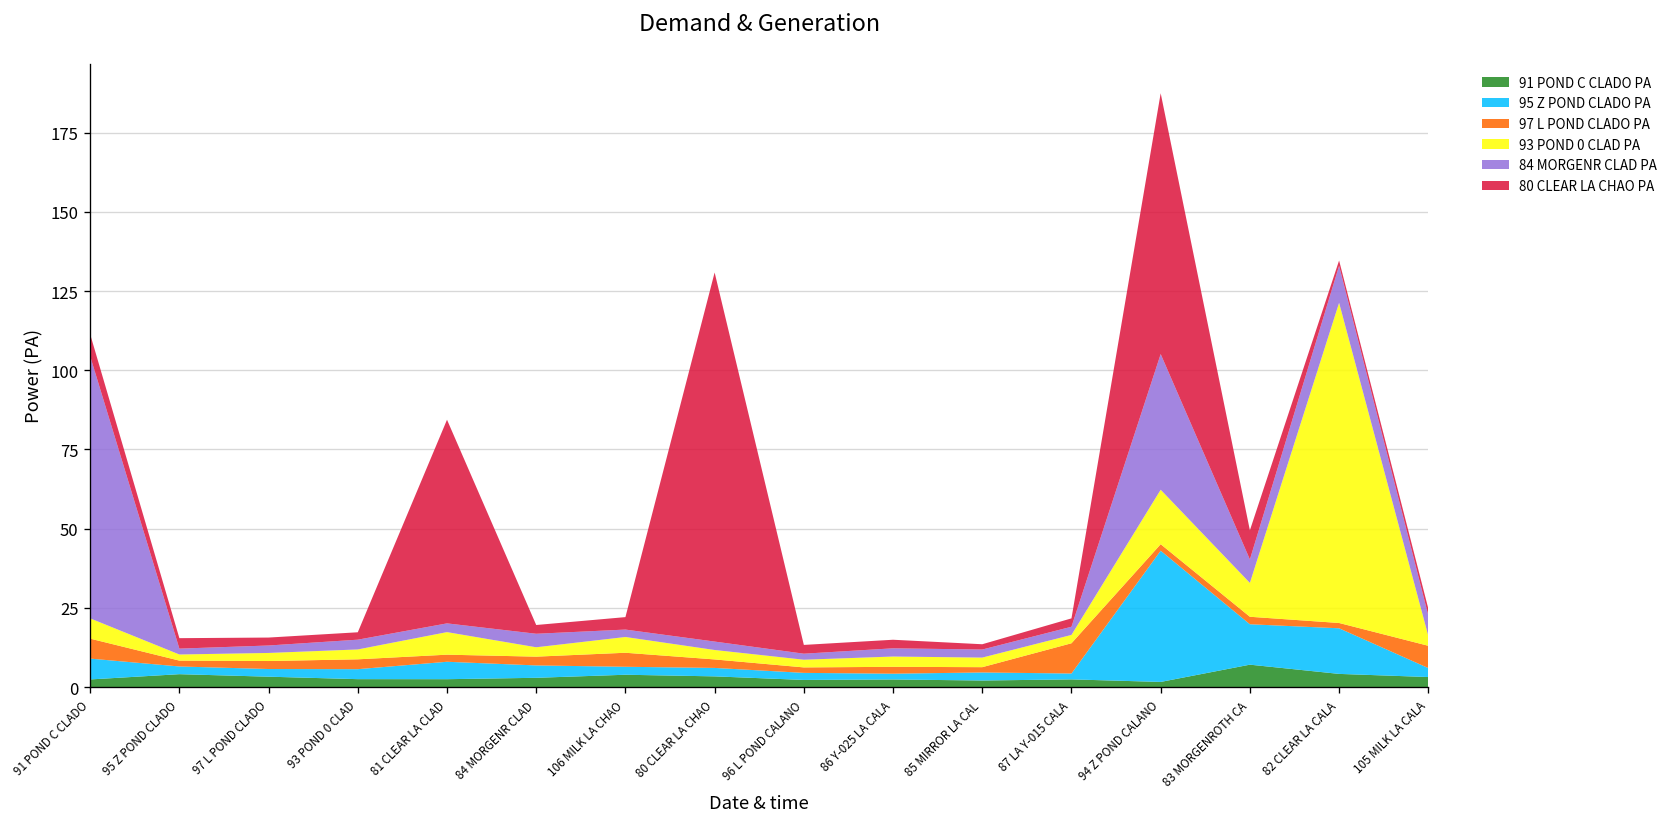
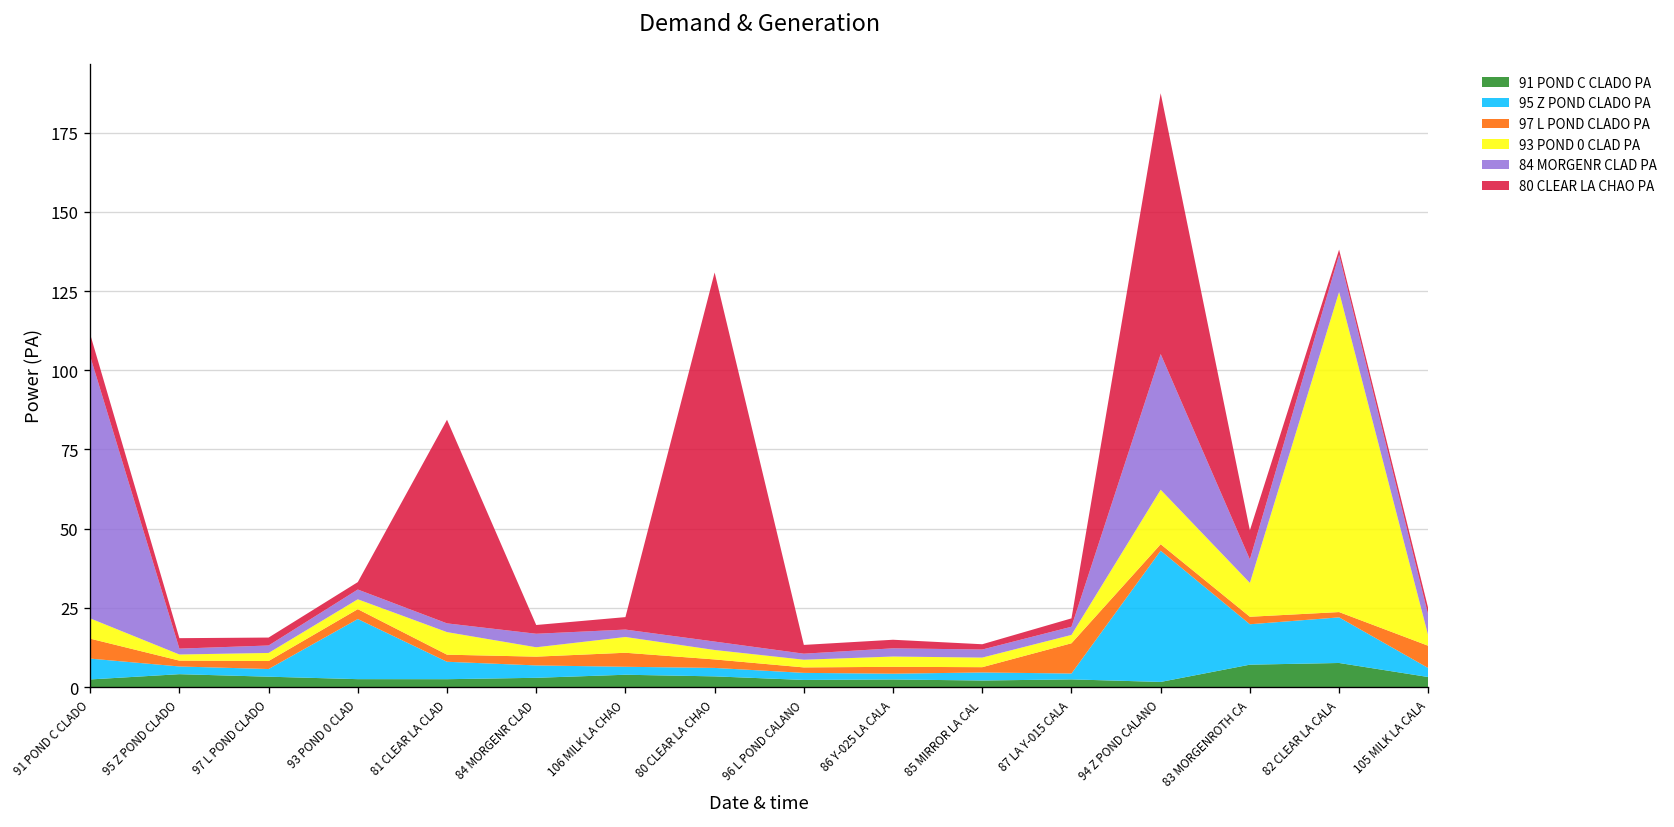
  {
    "91 POND C CLADO PA": {
      "91 POND C CLADO": 2,
      "95 Z POND CLADO": 4,
      "97 L POND CLADO": 3,
      "93 POND 0 CLAD": 3,
      "81 CLEAR LA CLAD": 3,
      "84 MORGENR CLAD": 3,
      "106 MILK LA CHAO": 4,
      "80 CLEAR LA CHAO": 3,
      "96 L POND CALANO": 2,
      "86 Y-025 LA CALA": 2,
      "85 MIRROR LA CAL": 2,
      "87 LA Y-015 CALA": 2,
      "94 Z POND CALANO": 2,
      "83 MORGENROTH CA": 7,
-     "82 CLEAR LA CALA": 4,
+     "82 CLEAR LA CALA": 8,
      "105 MILK LA CALA": 3
    },
    "95 Z POND CLADO PA": {
      "91 POND C CLADO": 7,
      "95 Z POND CLADO": 2,
      "97 L POND CLADO": 2,
-     "93 POND 0 CLAD": 3,
+     "93 POND 0 CLAD": 19,
      "81 CLEAR LA CLAD": 6,
      "84 MORGENR CLAD": 4,
      "106 MILK LA CHAO": 3,
      "80 CLEAR LA CHAO": 3,
      "96 L POND CALANO": 2,
      "86 Y-025 LA CALA": 2,
      "85 MIRROR LA CAL": 3,
      "87 LA Y-015 CALA": 2,
      "94 Z POND CALANO": 41,
      "83 MORGENROTH CA": 13,
      "82 CLEAR LA CALA": 14,
      "105 MILK LA CALA": 3
    },
    "97 L POND CLADO PA": {
      "91 POND C CLADO": 6,
      "95 Z POND CLADO": 2,
      "97 L POND CLADO": 3,
      "93 POND 0 CLAD": 3,
      "81 CLEAR LA CLAD": 2,
      "84 MORGENR CLAD": 3,
      "106 MILK LA CHAO": 4,
      "80 CLEAR LA CHAO": 3,
      "96 L POND CALANO": 2,
      "86 Y-025 LA CALA": 2,
      "85 MIRROR LA CAL": 2,
      "87 LA Y-015 CALA": 10,
      "94 Z POND CALANO": 2,
      "83 MORGENROTH CA": 2,
      "82 CLEAR LA CALA": 2,
      "105 MILK LA CALA": 7
    },
    "93 POND 0 CLAD PA": {
      "91 POND C CLADO": 6,
      "95 Z POND CLADO": 2,
      "97 L POND CLADO": 3,
      "93 POND 0 CLAD": 3,
      "81 CLEAR LA CLAD": 7,
      "84 MORGENR CLAD": 3,
      "106 MILK LA CHAO": 5,
      "80 CLEAR LA CHAO": 3,
      "96 L POND CALANO": 2,
      "86 Y-025 LA CALA": 3,
      "85 MIRROR LA CAL": 3,
      "87 LA Y-015 CALA": 3,
      "94 Z POND CALANO": 17,
      "83 MORGENROTH CA": 11,
      "82 CLEAR LA CALA": 101,
      "105 MILK LA CALA": 3
    },
    "84 MORGENR CLAD PA": {
      "91 POND C CLADO": 83,
      "95 Z POND CLADO": 2,
      "97 L POND CLADO": 2,
      "93 POND 0 CLAD": 3,
      "81 CLEAR LA CLAD": 3,
      "84 MORGENR CLAD": 4,
      "106 MILK LA CHAO": 2,
      "80 CLEAR LA CHAO": 3,
      "96 L POND CALANO": 2,
      "86 Y-025 LA CALA": 3,
      "85 MIRROR LA CAL": 3,
      "87 LA Y-015 CALA": 3,
      "94 Z POND CALANO": 43,
      "83 MORGENROTH CA": 7,
      "82 CLEAR LA CALA": 12,
      "105 MILK LA CALA": 6
    },
    "80 CLEAR LA CHAO PA": {
      "91 POND C CLADO": 7,
      "95 Z POND CLADO": 3,
      "97 L POND CLADO": 3,
      "93 POND 0 CLAD": 2,
      "81 CLEAR LA CLAD": 64,
      "84 MORGENR CLAD": 3,
      "106 MILK LA CHAO": 4,
      "80 CLEAR LA CHAO": 116,
      "96 L POND CALANO": 3,
      "86 Y-025 LA CALA": 3,
      "85 MIRROR LA CAL": 2,
      "87 LA Y-015 CALA": 3,
      "94 Z POND CALANO": 82,
      "83 MORGENROTH CA": 9,
      "82 CLEAR LA CALA": 2,
      "105 MILK LA CALA": 2
    }
  }
